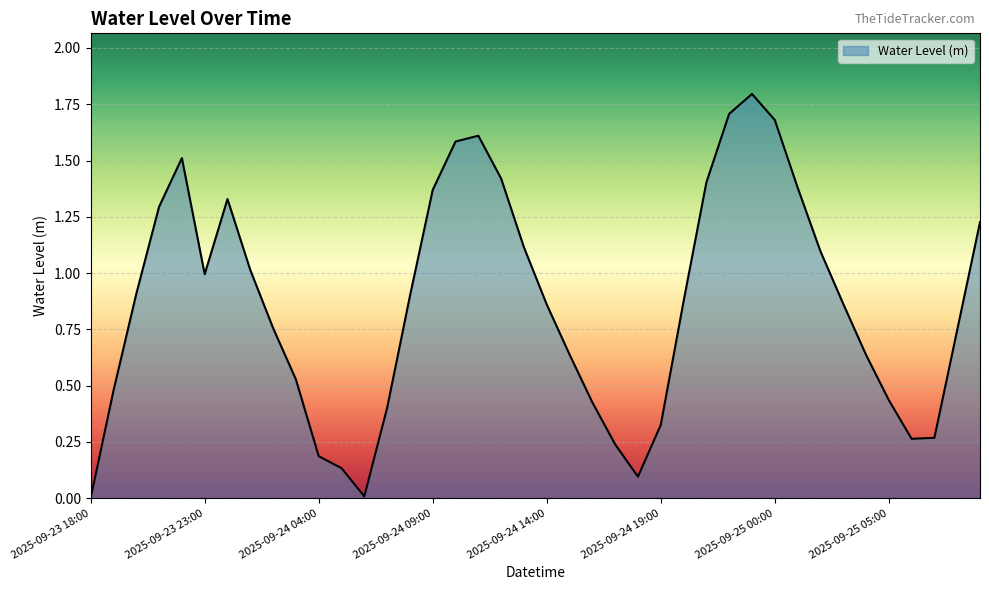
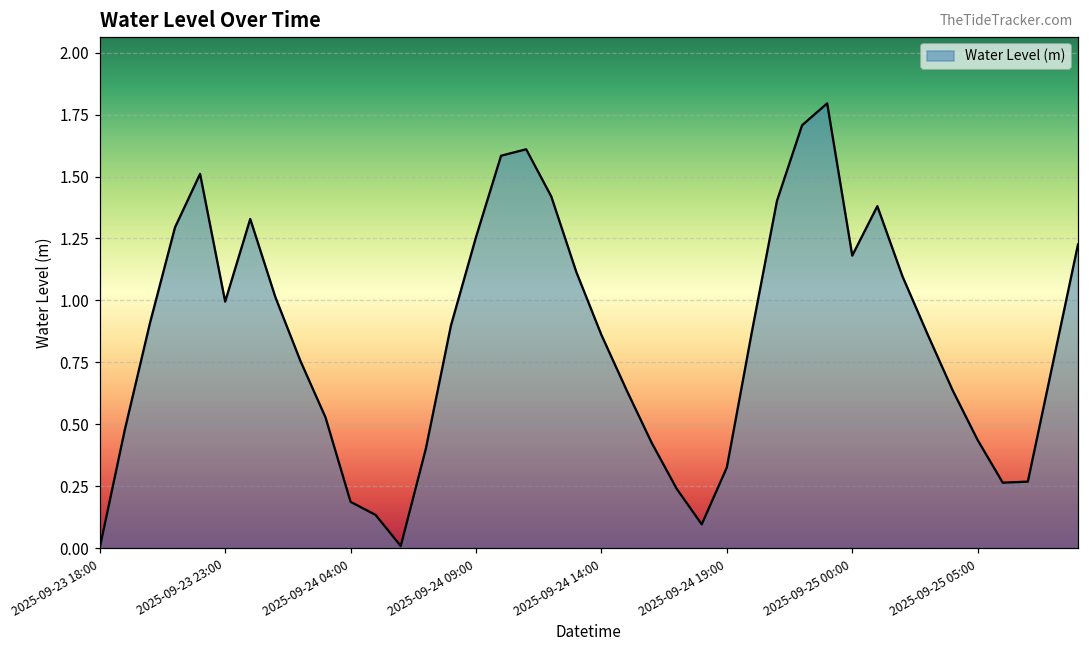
  {
    "2025-09-23 18:00": 0.00,
    "2025-09-23 23:00": 1.00,
    "2025-09-24 04:00": 0.19,
-   "2025-09-24 09:00": 1.37,
+   "2025-09-24 09:00": 1.26,
    "2025-09-24 14:00": 0.86,
    "2025-09-24 19:00": 0.33,
-   "2025-09-25 00:00": 1.68,
+   "2025-09-25 00:00": 1.18,
    "2025-09-25 05:00": 0.44
  }
